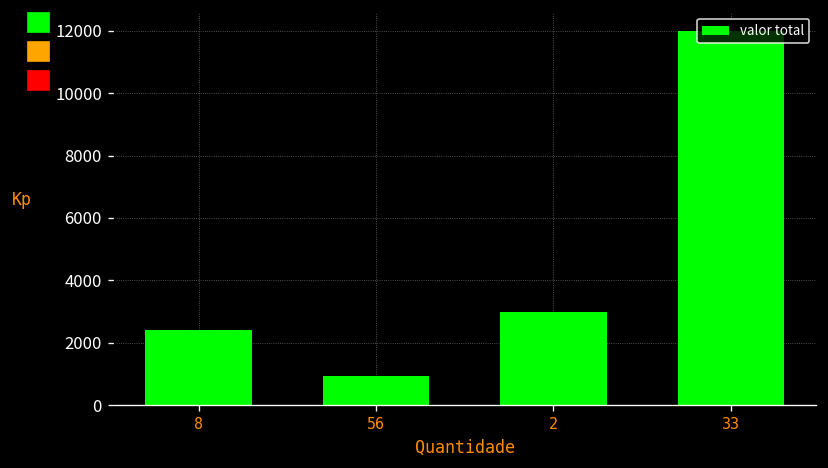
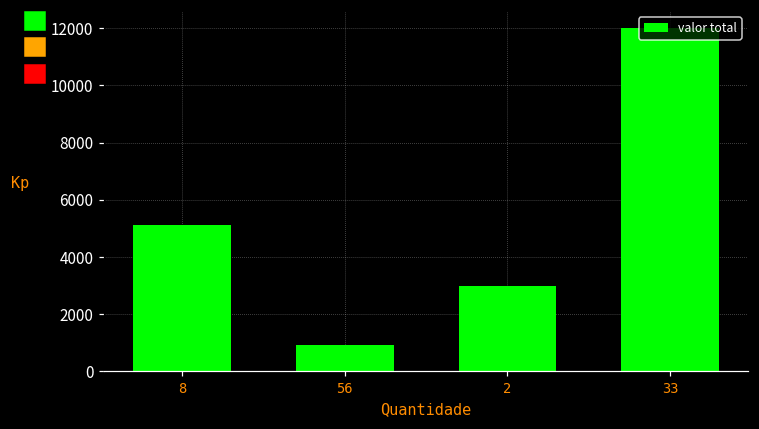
  {
-   "8": 2400,
+   "8": 5100,
    "56": 900,
    "2": 3000
  }
